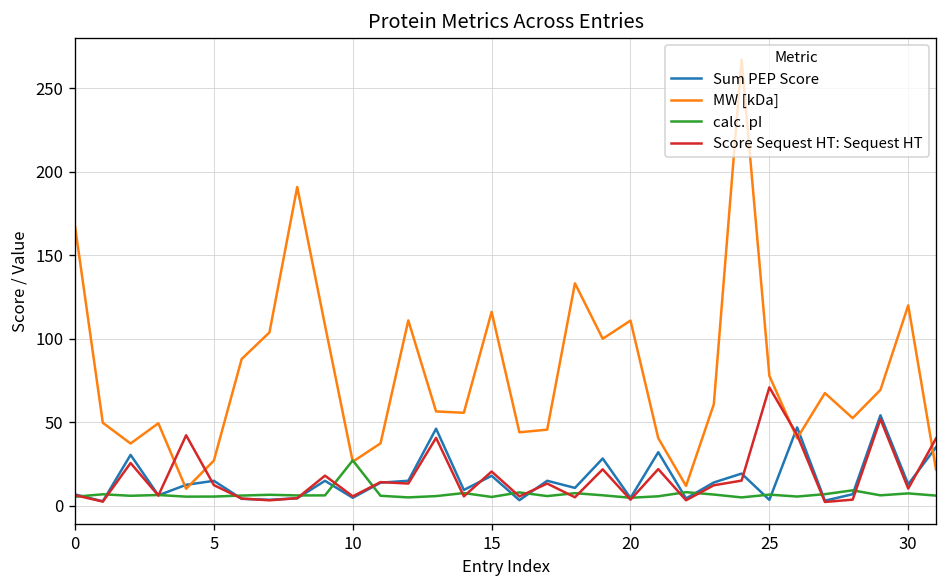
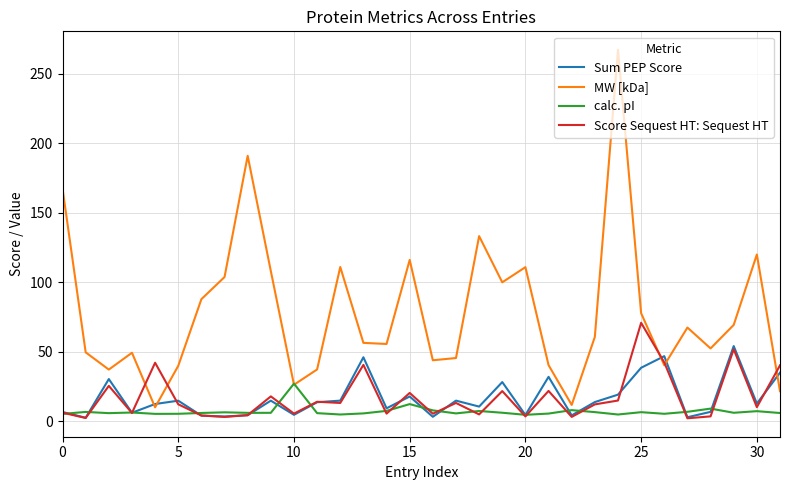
  {
    "Sum PEP Score": {
      "5": 15,
      "15": 18,
-     "25": 4,
+     "25": 39,
      "30": 13
    },
    "MW [kDa]": {
      "0": 167,
-     "5": 27,
+     "5": 40,
      "15": 116,
      "20": 111,
      "25": 78,
      "30": 120
    },
    "calc. pI": {
      "5": 6,
-     "15": 5,
+     "15": 13,
      "25": 7,
      "30": 7
    },
    "Score Sequest HT: Sequest HT": {
      "5": 12,
      "15": 21,
      "25": 71,
      "30": 10
    }
  }
